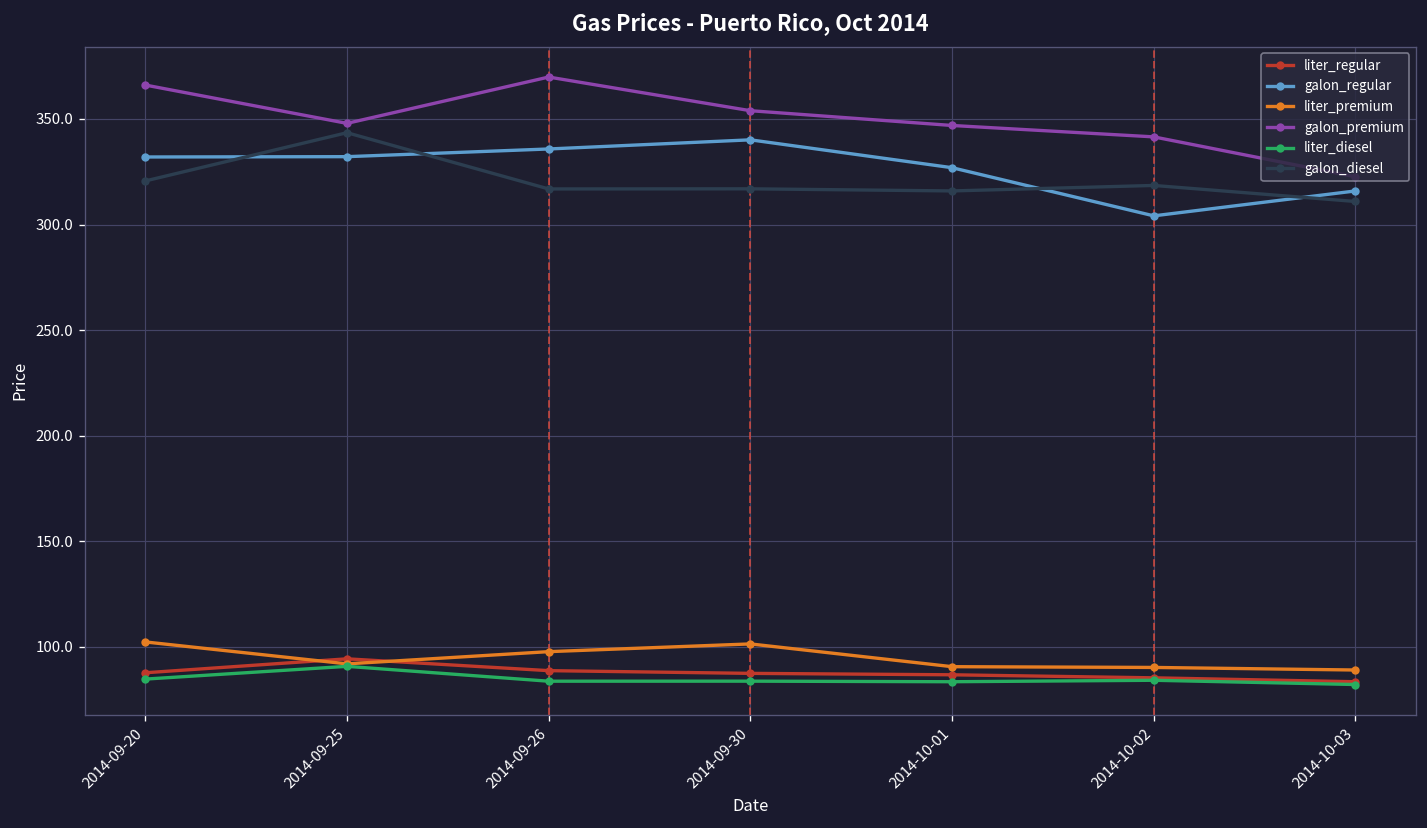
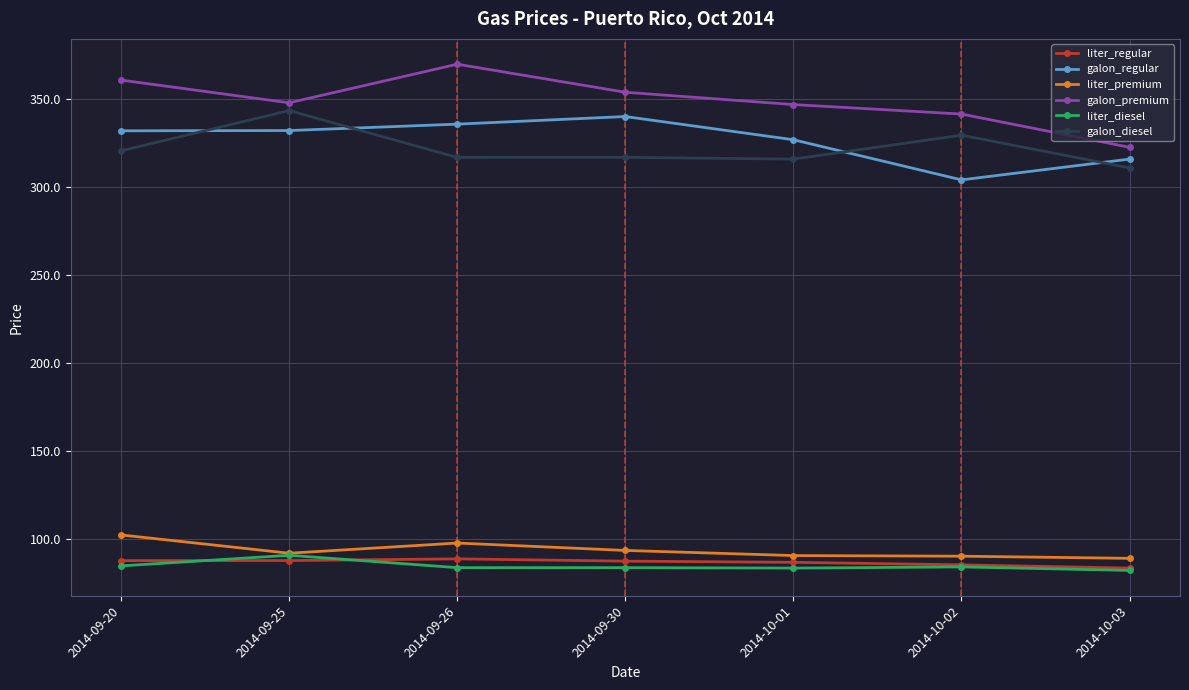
  {
    "liter_regular": {
      "2014-09-20": 88,
-     "2014-09-25": 94,
+     "2014-09-25": 88,
      "2014-09-26": 89,
      "2014-09-30": 87,
      "2014-10-01": 87
    },
    "galon_regular": {
      "2014-09-20": 332,
      "2014-09-25": 332,
      "2014-09-26": 336,
      "2014-09-30": 340,
      "2014-10-01": 327,
      "2014-10-02": 304,
      "2014-10-03": 316
    },
    "liter_premium": {
      "2014-09-20": 102,
      "2014-09-26": 98,
-     "2014-09-30": 101,
+     "2014-09-30": 93,
      "2014-10-01": 91,
      "2014-10-02": 90,
      "2014-10-03": 89
    },
    "galon_premium": {
-     "2014-09-20": 366,
+     "2014-09-20": 361,
      "2014-09-25": 348,
      "2014-09-26": 370,
      "2014-09-30": 354,
      "2014-10-01": 347,
      "2014-10-02": 342,
      "2014-10-03": 323
    },
    "liter_diesel": {
      "2014-09-20": 85,
      "2014-09-26": 84,
      "2014-09-30": 84,
      "2014-10-01": 83
    },
    "galon_diesel": {
      "2014-09-20": 321,
      "2014-09-25": 343,
      "2014-09-26": 317,
      "2014-09-30": 317,
      "2014-10-01": 316,
-     "2014-10-02": 319,
+     "2014-10-02": 330,
      "2014-10-03": 311
    }
  }
